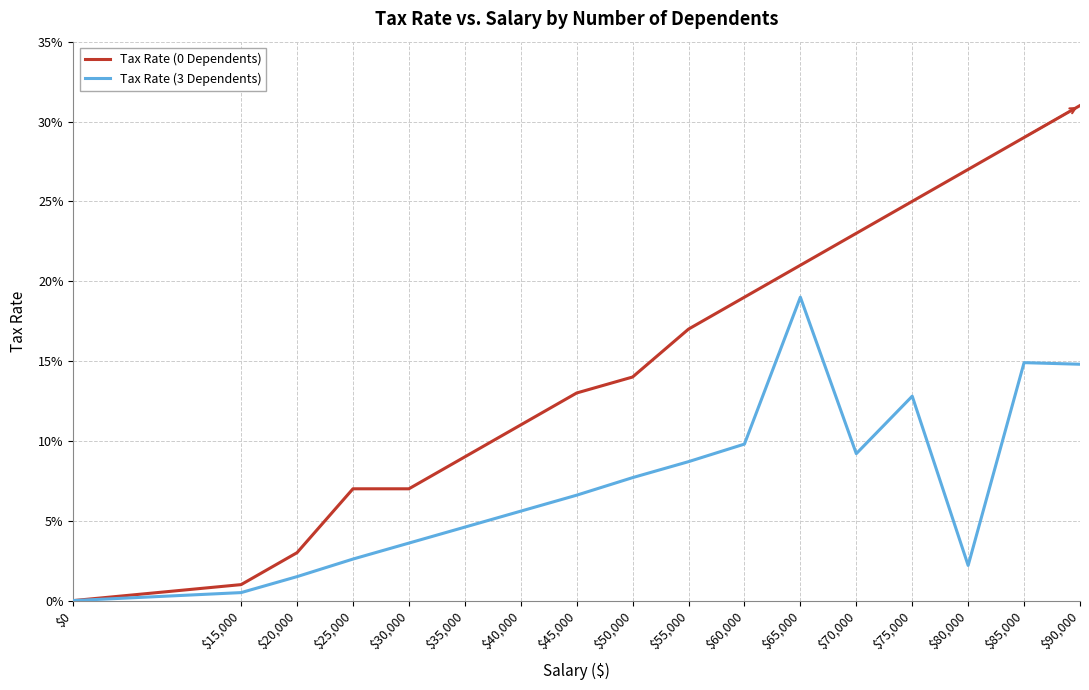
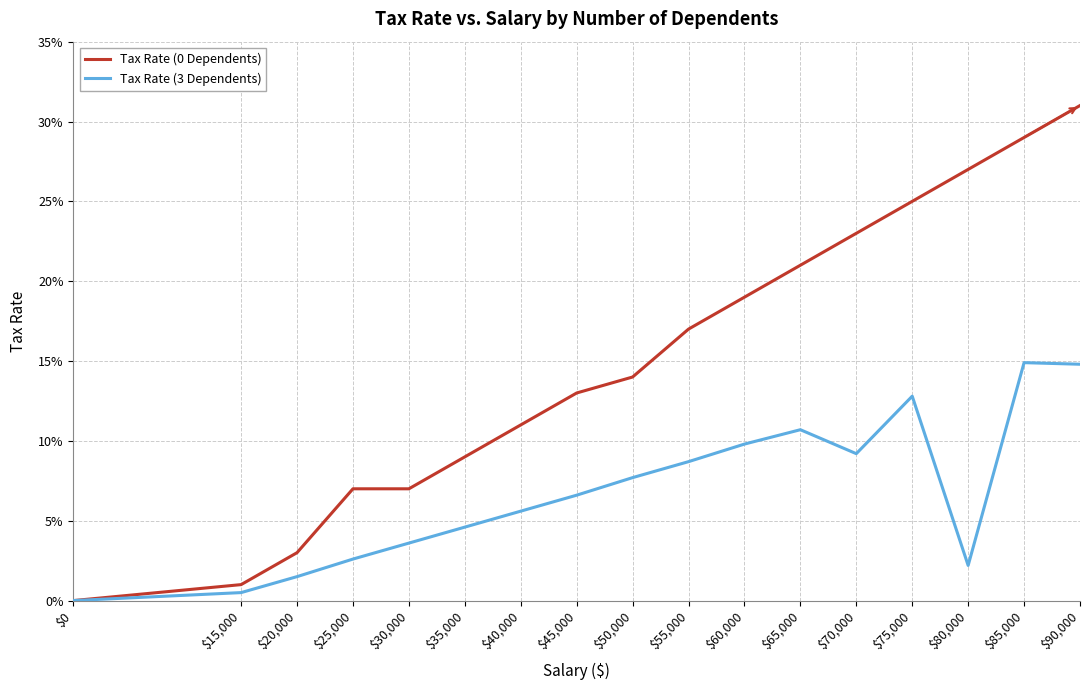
  {
    "Tax Rate (0 Dependents)": {
      "$15,000": "1.0%",
      "$20,000": "3.0%",
      "$25,000": "7.0%",
      "$30,000": "7.0%",
      "$35,000": "9.0%",
      "$40,000": "11.0%",
      "$45,000": "13.0%",
      "$50,000": "14.0%",
      "$55,000": "17.0%",
      "$60,000": "19.0%",
      "$65,000": "21.0%",
      "$70,000": "23.0%",
      "$75,000": "25.0%",
      "$80,000": "27.0%",
      "$85,000": "29.0%",
      "$90,000": "31.0%"
    },
    "Tax Rate (3 Dependents)": {
      "$15,000": "0.5%",
      "$20,000": "1.5%",
      "$25,000": "2.6%",
      "$30,000": "3.6%",
      "$35,000": "4.6%",
      "$40,000": "5.6%",
      "$45,000": "6.6%",
      "$50,000": "7.7%",
      "$55,000": "8.7%",
      "$60,000": "9.8%",
-     "$65,000": "19.0%",
+     "$65,000": "10.7%",
      "$70,000": "9.2%",
      "$75,000": "12.8%",
      "$80,000": "2.2%",
      "$85,000": "14.9%",
      "$90,000": "14.8%"
    }
  }
